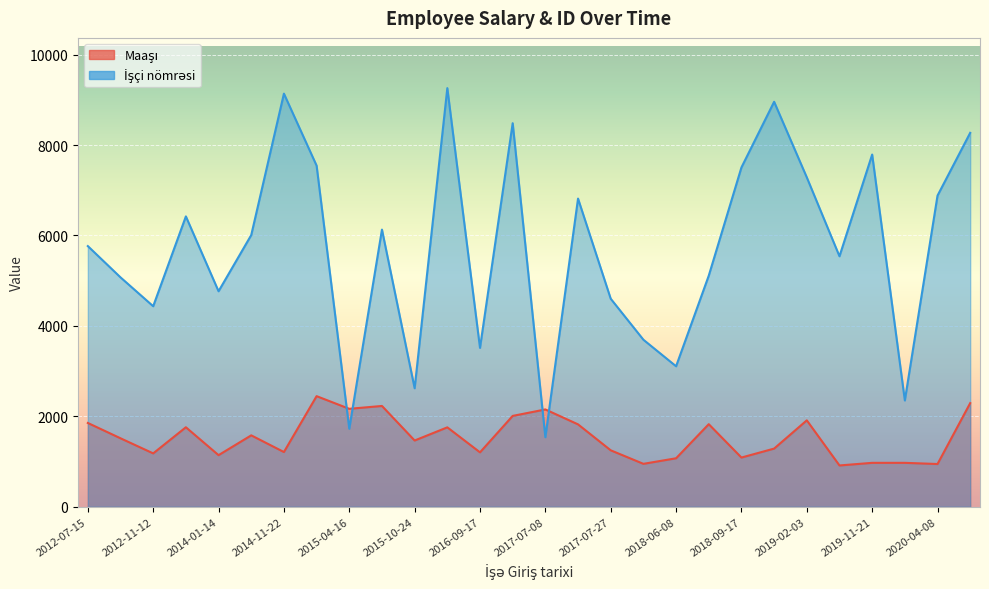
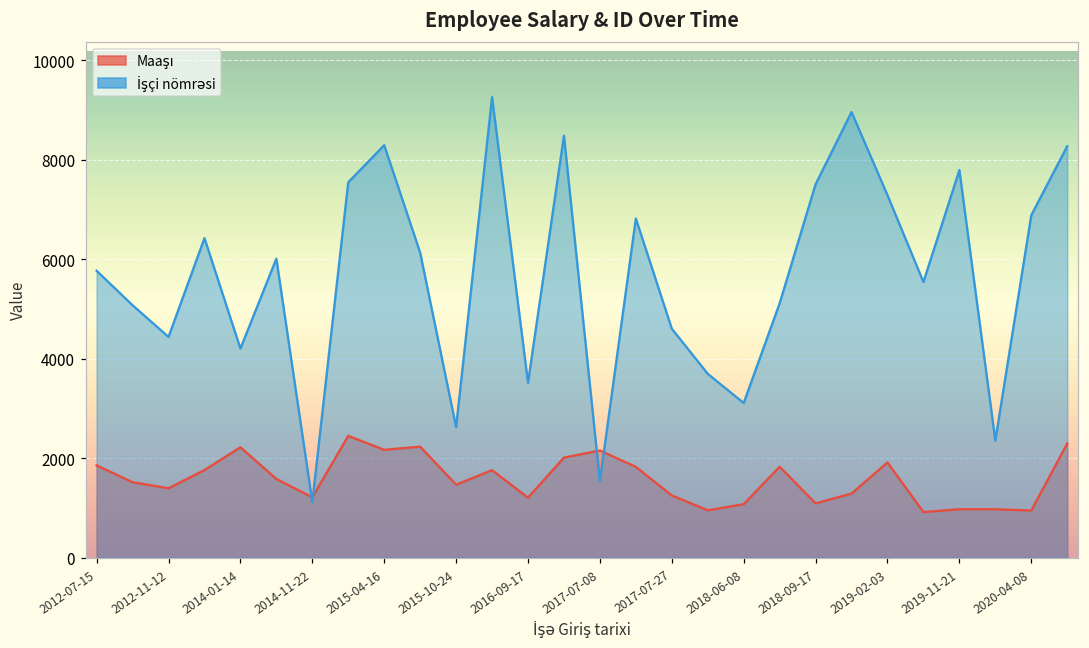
  {
    "Maaşı": {
      "2012-07-15": 1900,
-     "2012-11-12": 1200,
-     "2014-01-14": 1100,
+     "2012-11-12": 1400,
+     "2014-01-14": 2200,
      "2014-11-22": 1200,
      "2015-04-16": 2200,
      "2016-09-17": 1200,
      "2017-07-08": 2200,
      "2020-04-08": 900
    },
    "İşçi nömrəsi": {
      "2012-07-15": 5800,
      "2012-11-12": 4400,
-     "2014-01-14": 4800,
-     "2014-11-22": 9100,
-     "2015-04-16": 1700,
+     "2014-01-14": 4200,
+     "2014-11-22": 1100,
+     "2015-04-16": 8300,
      "2016-09-17": 3500,
      "2017-07-08": 1500,
      "2020-04-08": 6900
    }
  }
